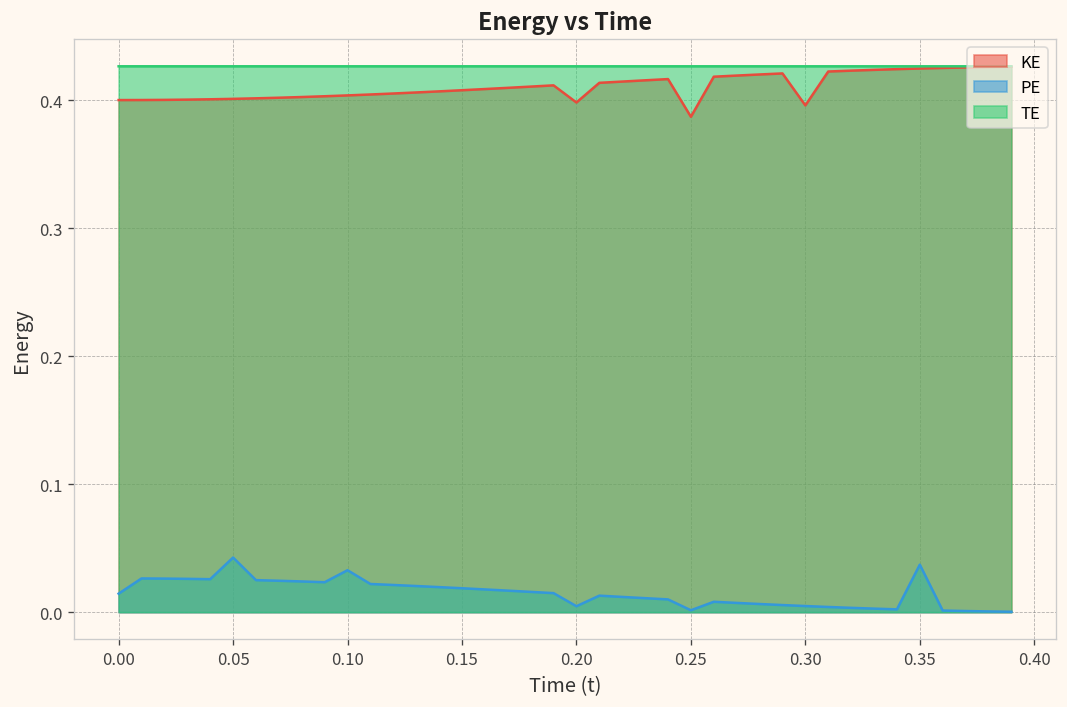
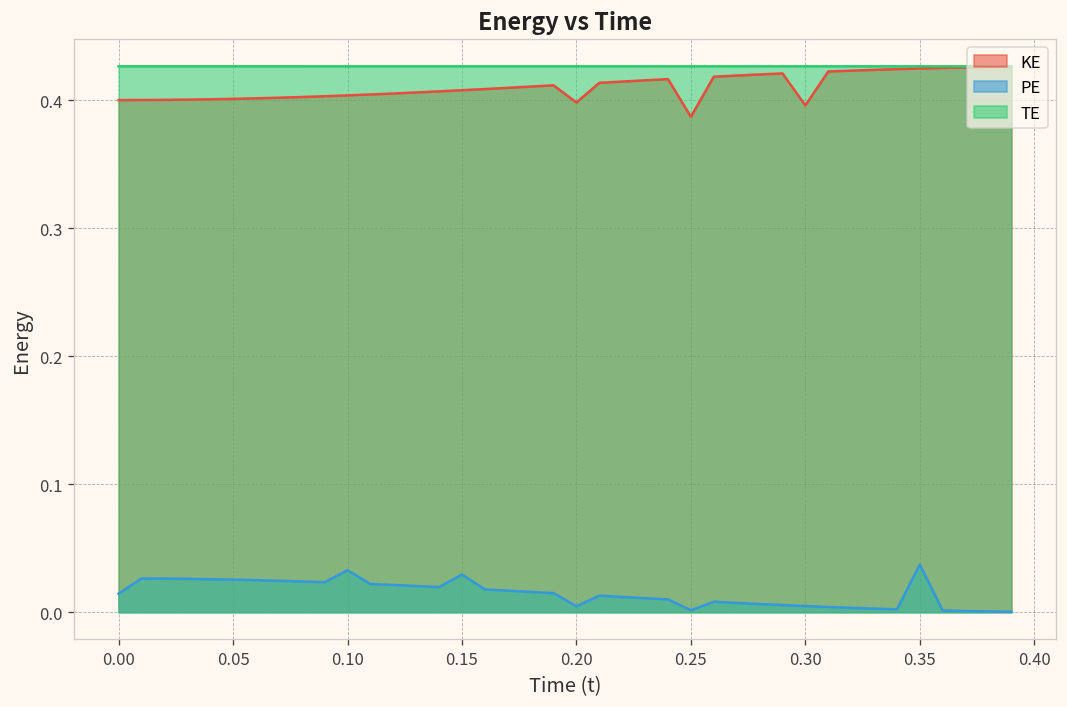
  {
    "KE": {
      "0.00": 0.400,
      "0.05": 0.401,
      "0.10": 0.404,
      "0.15": 0.408,
      "0.20": 0.398,
      "0.25": 0.387,
      "0.30": 0.396
    },
    "PE": {
      "0.00": 0.014,
-     "0.05": 0.043,
+     "0.05": 0.025,
      "0.10": 0.033,
-     "0.15": 0.019,
+     "0.15": 0.029,
      "0.20": 0.005,
      "0.25": 0.001,
      "0.30": 0.005,
      "0.35": 0.037
    },
    "TE": {
      "0.00": 0.426,
      "0.05": 0.426,
      "0.10": 0.426,
      "0.15": 0.426,
      "0.20": 0.426,
      "0.25": 0.426,
      "0.30": 0.426
    }
  }
